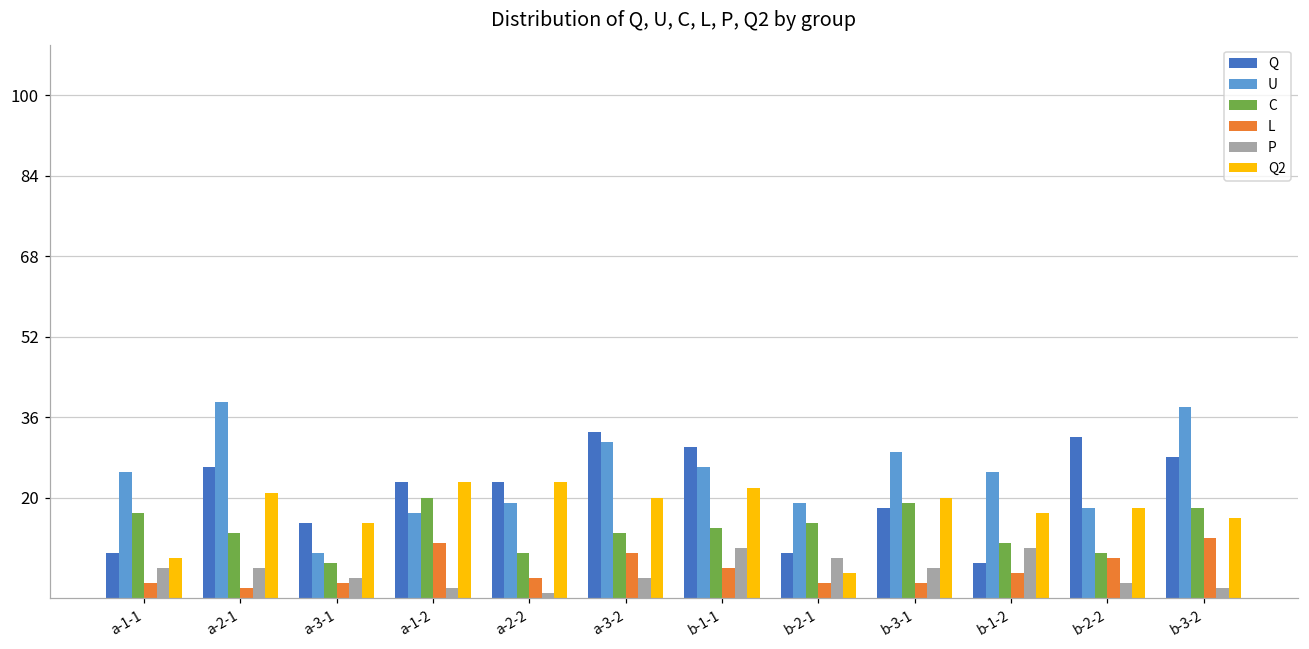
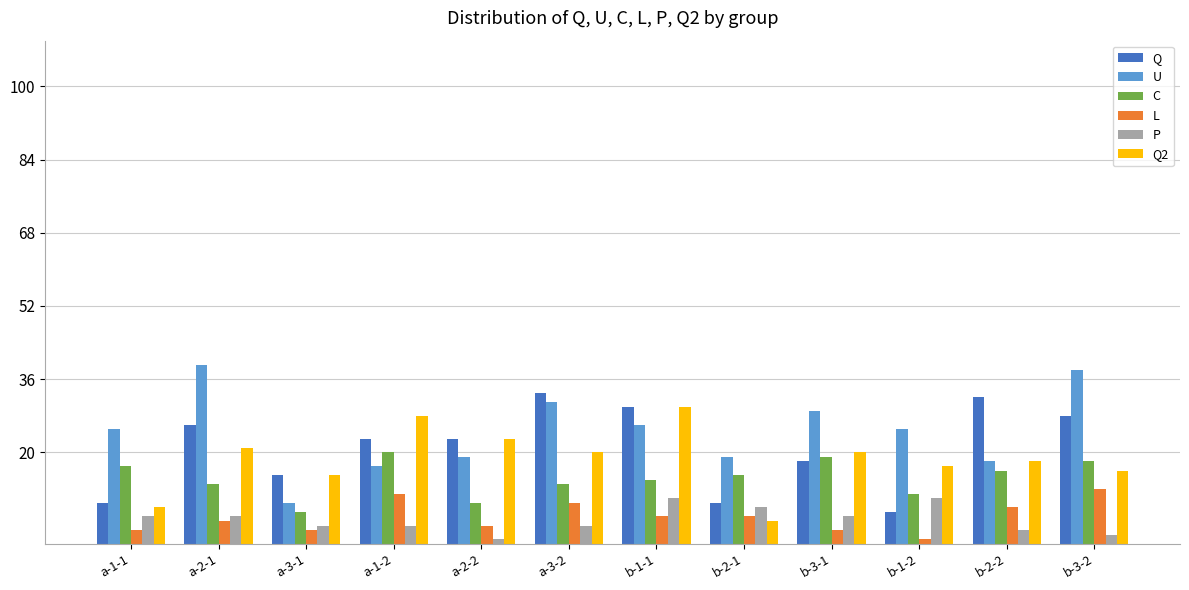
  {
    "C": {
      "a-1-1": 17,
      "a-2-1": 13,
      "a-3-1": 7,
      "a-1-2": 20,
      "a-2-2": 9,
      "a-3-2": 13,
      "b-1-1": 14,
      "b-2-1": 15,
      "b-3-1": 19,
      "b-1-2": 11,
-     "b-2-2": 9,
+     "b-2-2": 16,
      "b-3-2": 18
    },
    "L": {
      "a-1-1": 3,
-     "a-2-1": 2,
+     "a-2-1": 5,
      "a-3-1": 3,
      "a-1-2": 11,
      "a-2-2": 4,
      "a-3-2": 9,
      "b-1-1": 6,
-     "b-2-1": 3,
+     "b-2-1": 6,
      "b-3-1": 3,
-     "b-1-2": 5,
+     "b-1-2": 1,
      "b-2-2": 8,
      "b-3-2": 12
    },
    "P": {
      "a-1-1": 6,
      "a-2-1": 6,
      "a-3-1": 4,
-     "a-1-2": 2,
+     "a-1-2": 4,
      "a-2-2": 1,
      "a-3-2": 4,
      "b-1-1": 10,
      "b-2-1": 8,
      "b-3-1": 6,
      "b-1-2": 10,
      "b-2-2": 3,
      "b-3-2": 2
    },
    "Q2": {
      "a-1-1": 8,
      "a-2-1": 21,
      "a-3-1": 15,
-     "a-1-2": 23,
+     "a-1-2": 28,
      "a-2-2": 23,
      "a-3-2": 20,
-     "b-1-1": 22,
+     "b-1-1": 30,
      "b-2-1": 5,
      "b-3-1": 20,
      "b-1-2": 17,
      "b-2-2": 18,
      "b-3-2": 16
    }
  }
